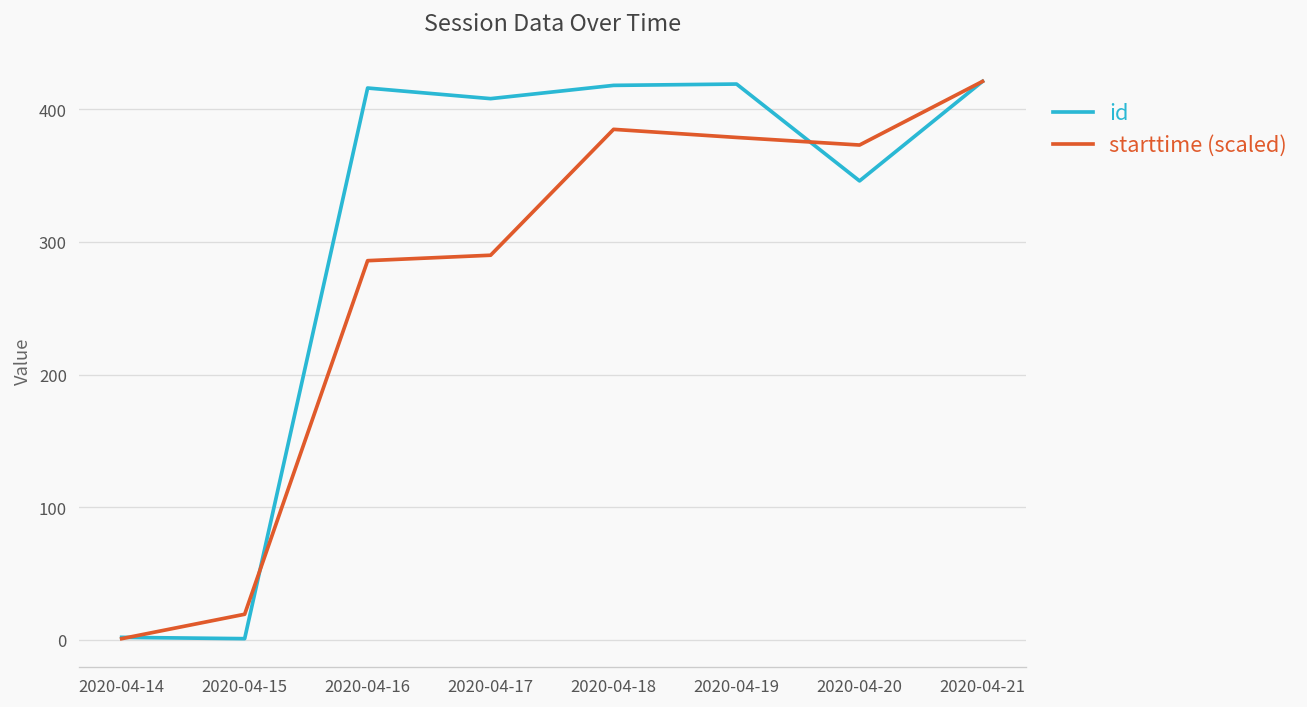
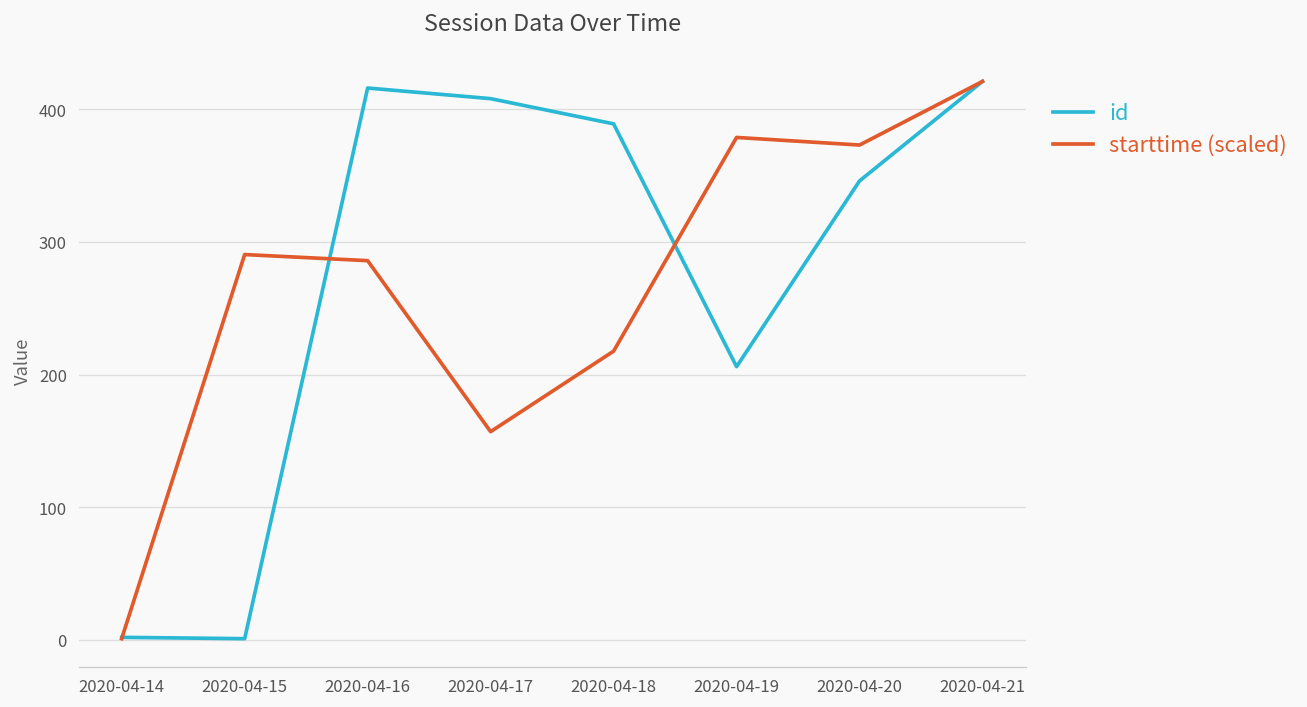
  {
    "id": {
      "2020-04-15": 1,
      "2020-04-16": 416,
      "2020-04-17": 408,
-     "2020-04-18": 418,
-     "2020-04-19": 419,
+     "2020-04-18": 389,
+     "2020-04-19": 206,
      "2020-04-20": 346
    },
    "starttime (scaled)": {
-     "2020-04-15": 19,
+     "2020-04-15": 290,
      "2020-04-16": 286,
-     "2020-04-17": 290,
-     "2020-04-18": 385,
+     "2020-04-17": 157,
+     "2020-04-18": 218,
      "2020-04-19": 379,
      "2020-04-20": 373
    }
  }
